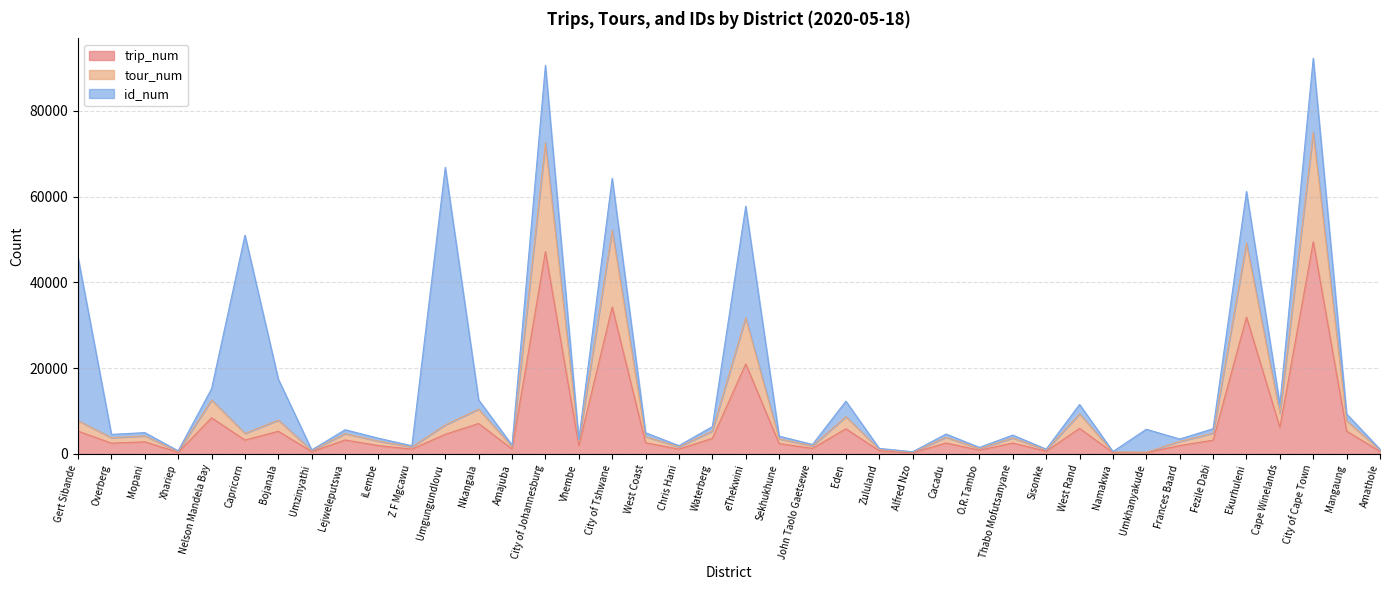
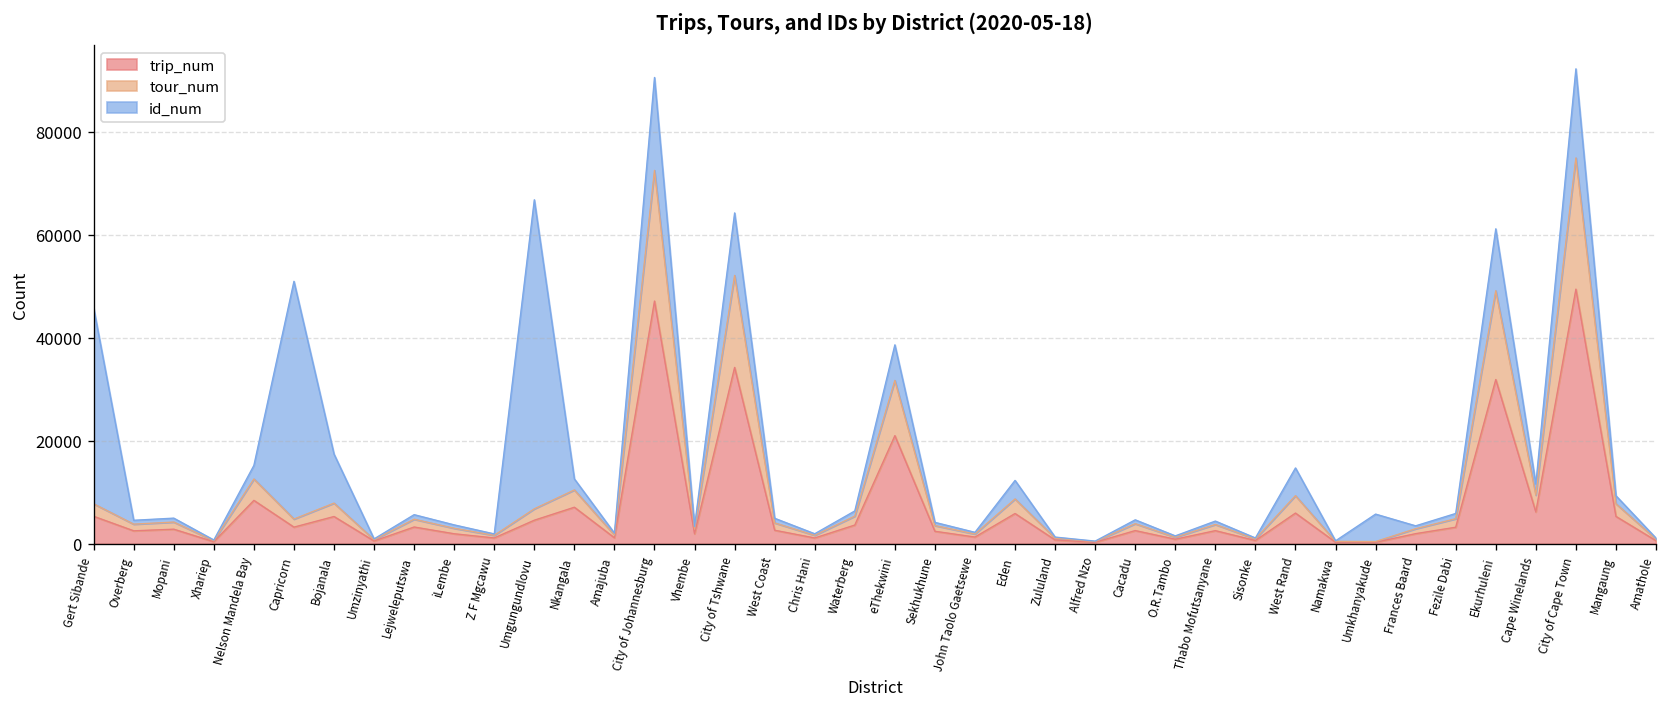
  {
    "id_num": {
      "Gert Sibande": 38000,
      "Overberg": 1000,
      "Mopani": 1000,
      "Nelson Mandela Bay": 3000,
      "Capricorn": 46000,
      "Bojanala": 10000,
      "Lejweleputswa": 1000,
      "iLembe": 1000,
      "Umgungundlovu": 60000,
      "Nkangala": 2000,
      "City of Johannesburg": 18000,
      "City of Tshwane": 12000,
      "West Coast": 1000,
      "Waterberg": 1000,
-     "eThekwini": 26000,
+     "eThekwini": 7000,
      "Sekhukhune": 1000,
      "Eden": 4000,
      "Cacadu": 1000,
      "Thabo Mofutsanyane": 1000,
-     "West Rand": 2000,
+     "West Rand": 5000,
      "Umkhanyakude": 5000,
      "Fezile Dabi": 1000,
      "Ekurhuleni": 12000,
      "Cape Winelands": 2000,
      "City of Cape Town": 17000,
      "Mangaung": 2000
    }
  }
